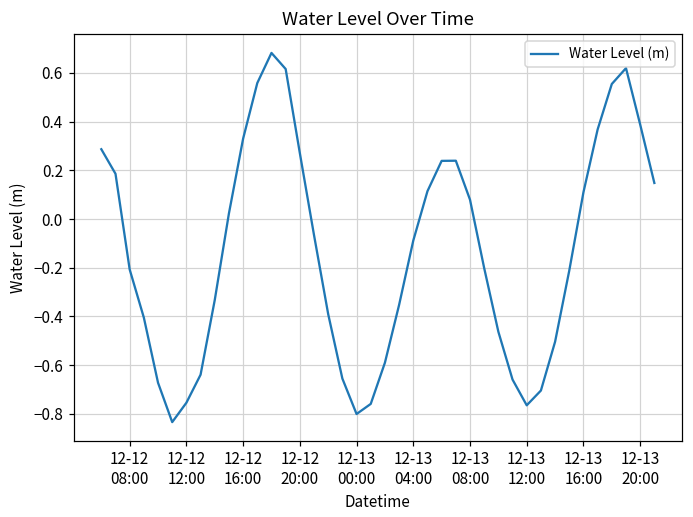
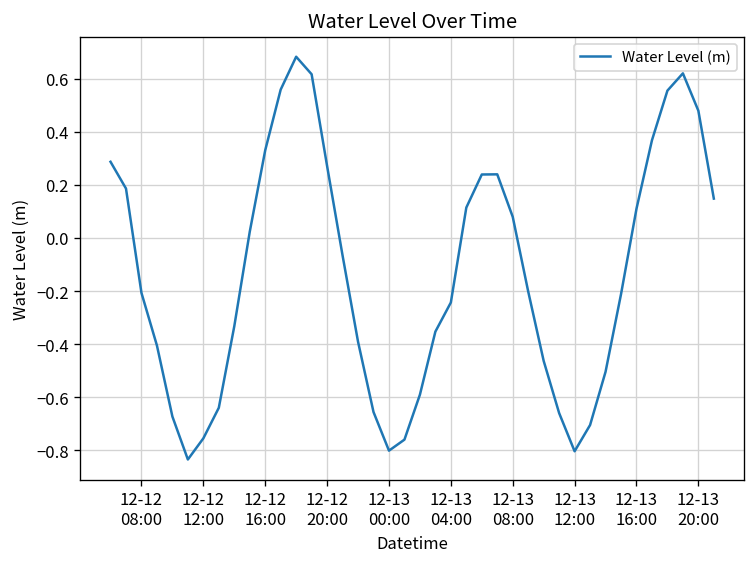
  {
    "12-12 08:00": -0.21,
    "12-12 12:00": -0.75,
    "12-12 16:00": 0.33,
    "12-12 20:00": 0.27,
    "12-13 00:00": -0.80,
-   "12-13 04:00": -0.09,
+   "12-13 04:00": -0.24,
    "12-13 08:00": 0.08,
-   "12-13 12:00": -0.76,
+   "12-13 12:00": -0.80,
    "12-13 16:00": 0.11,
-   "12-13 20:00": 0.39
+   "12-13 20:00": 0.48
  }
